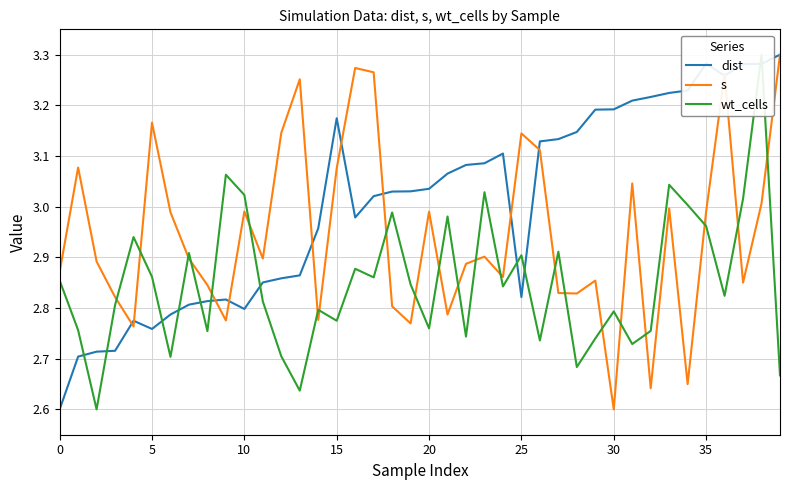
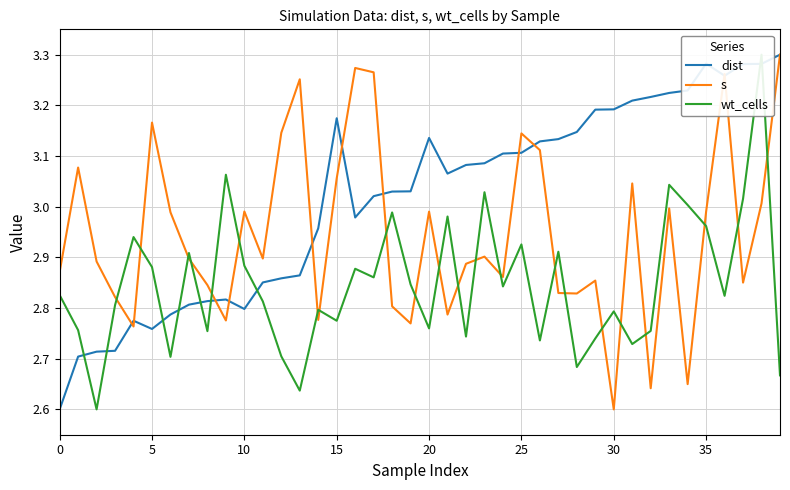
  {
    "dist": {
      "0": 2.60,
      "5": 2.76,
      "10": 2.80,
      "15": 3.17,
-     "20": 3.04,
-     "25": 2.82,
+     "20": 3.14,
+     "25": 3.11,
      "30": 3.19
    },
    "s": {
      "0": 2.87,
      "5": 3.17,
      "10": 2.99,
-     "15": 3.08,
+     "15": 3.06,
      "20": 2.99,
      "25": 3.14,
      "30": 2.60,
      "35": 2.99
    },
    "wt_cells": {
-     "0": 2.85,
-     "5": 2.86,
-     "10": 3.02,
+     "0": 2.83,
+     "5": 2.88,
+     "10": 2.88,
      "15": 2.77,
      "20": 2.76,
-     "25": 2.90,
+     "25": 2.93,
      "30": 2.79,
      "35": 2.96
    }
  }
